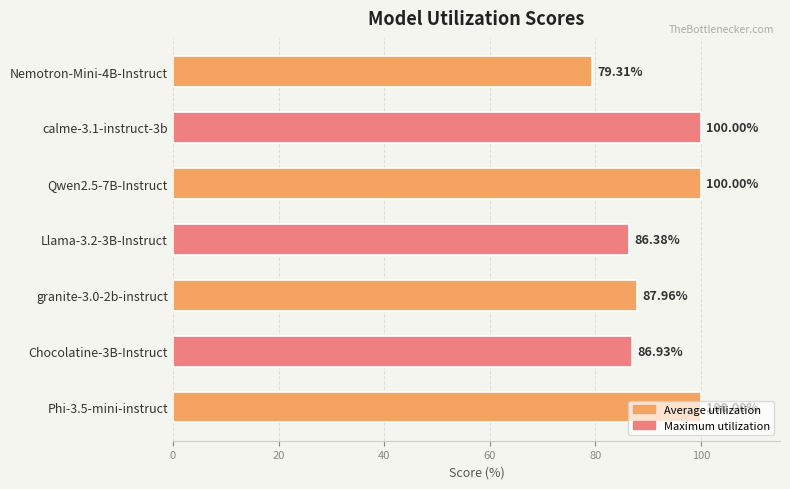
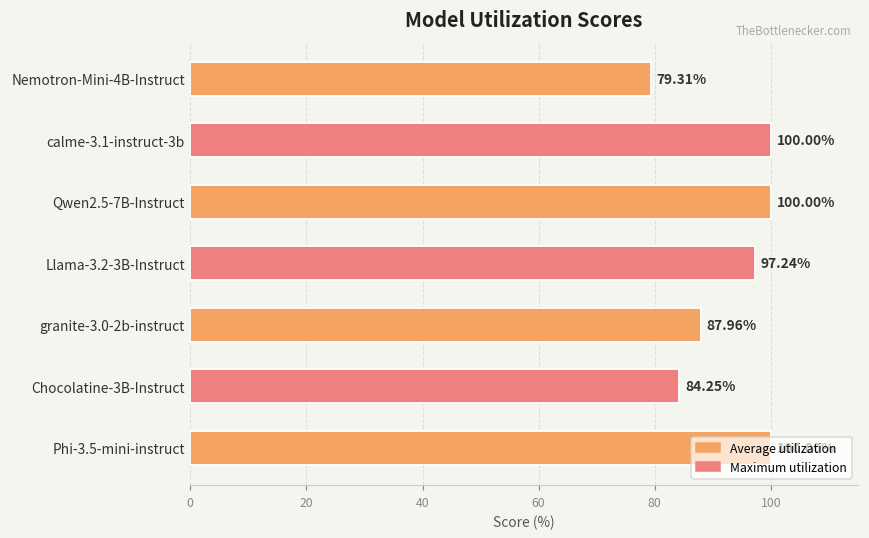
  {
    "Nemotron-Mini-4B-Instruct": "79.31%",
    "calme-3.1-instruct-3b": "100.00%",
    "Qwen2.5-7B-Instruct": "100.00%",
-   "Llama-3.2-3B-Instruct": "86.38%",
+   "Llama-3.2-3B-Instruct": "97.24%",
    "granite-3.0-2b-instruct": "87.96%",
-   "Chocolatine-3B-Instruct": "86.93%"
+   "Chocolatine-3B-Instruct": "84.25%"
  }
